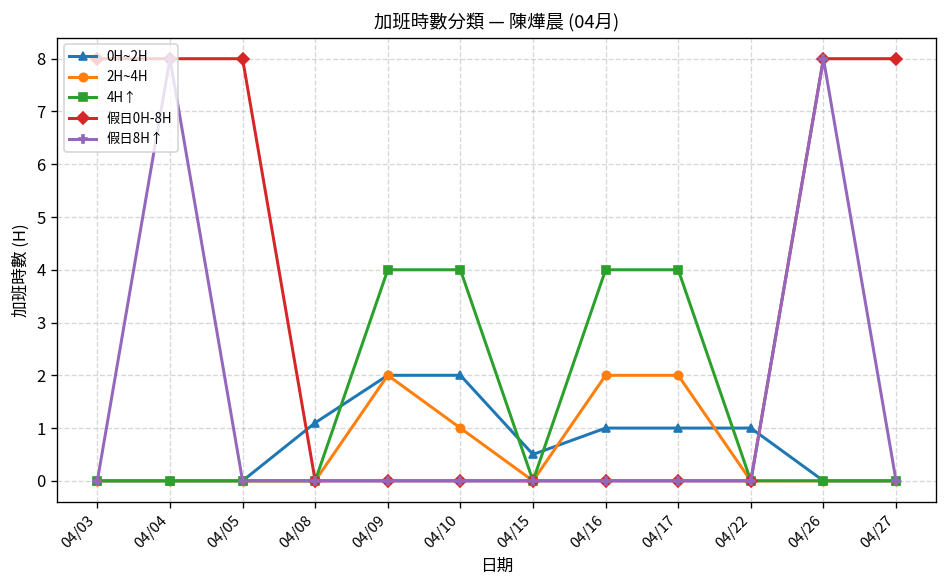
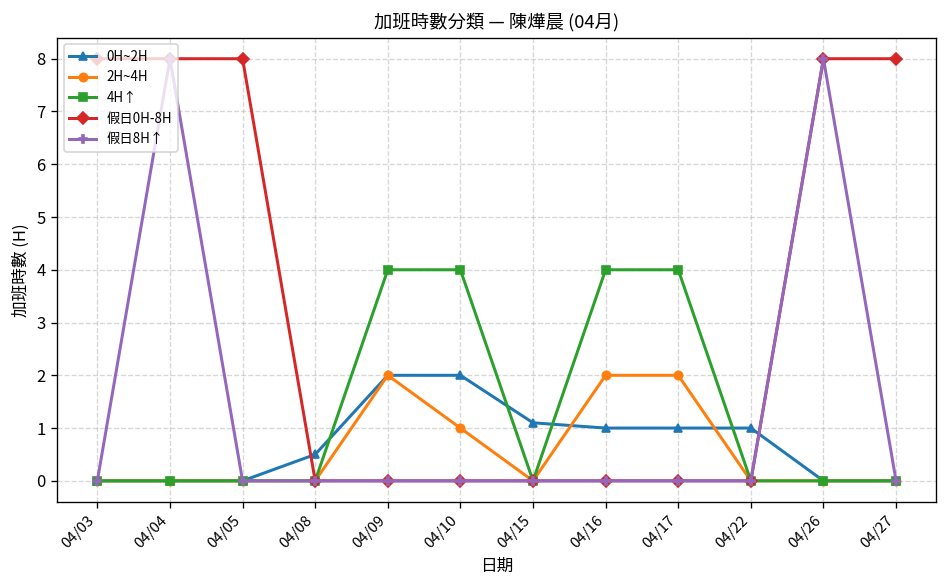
  {
    "0H~2H": {
-     "04/08": 1.1,
+     "04/08": 0.5,
      "04/10": 2.0,
-     "04/15": 0.5,
+     "04/15": 1.1,
      "04/16": 1.0,
      "04/17": 1.0,
      "04/22": 1.0
    },
    "2H~4H": {
      "04/10": 1.0,
      "04/16": 2.0,
      "04/17": 2.0
    },
    "4H↑": {
      "04/09": 4.0,
      "04/10": 4.0,
      "04/16": 4.0,
      "04/17": 4.0
    },
    "假日0H-8H": {
      "04/05": 8.0,
      "04/27": 8.0
    }
  }
